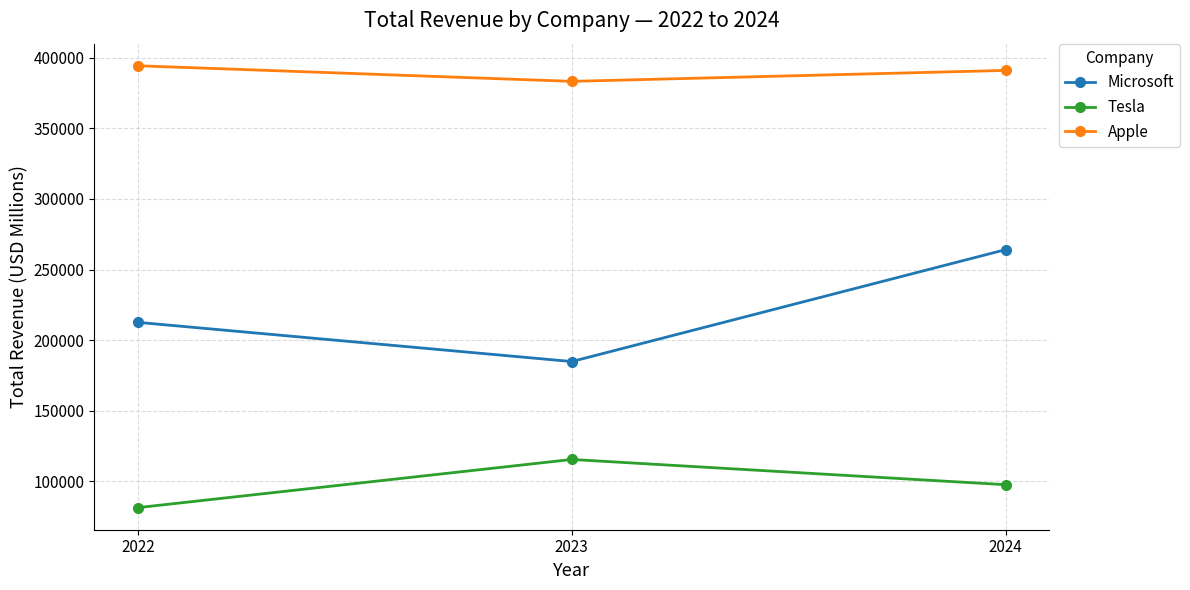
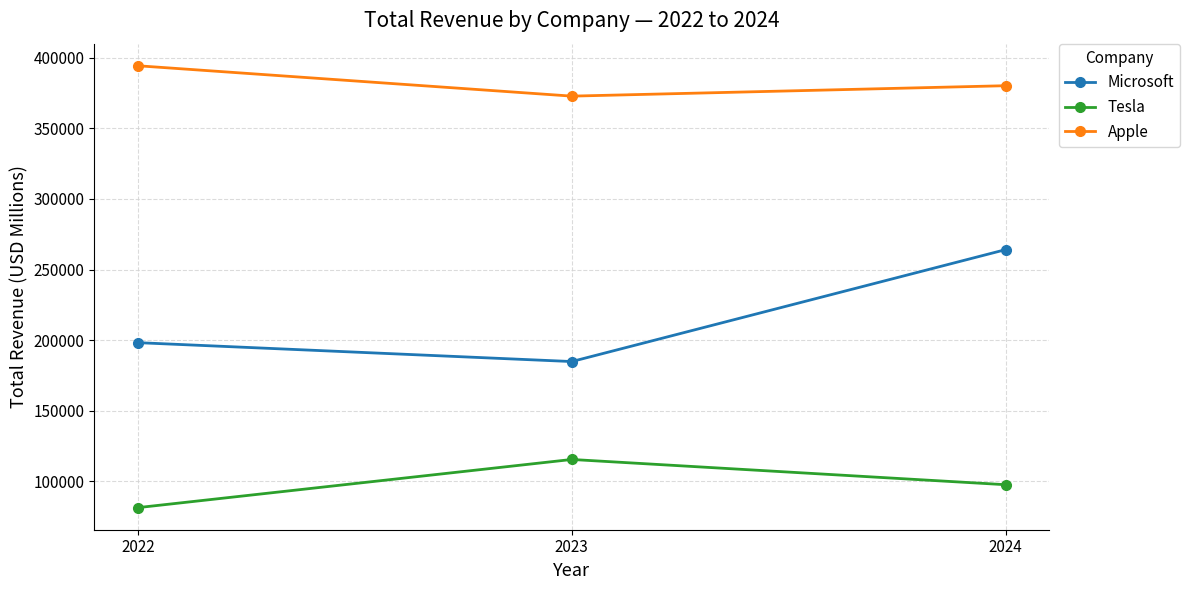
  {
    "Microsoft": {
-     "2022": 213000,
+     "2022": 198000,
      "2023": 185000,
      "2024": 264000
    },
    "Tesla": {
      "2022": 81000,
      "2023": 116000,
      "2024": 98000
    },
    "Apple": {
      "2022": 394000,
-     "2023": 383000,
-     "2024": 391000
+     "2023": 373000,
+     "2024": 380000
    }
  }
